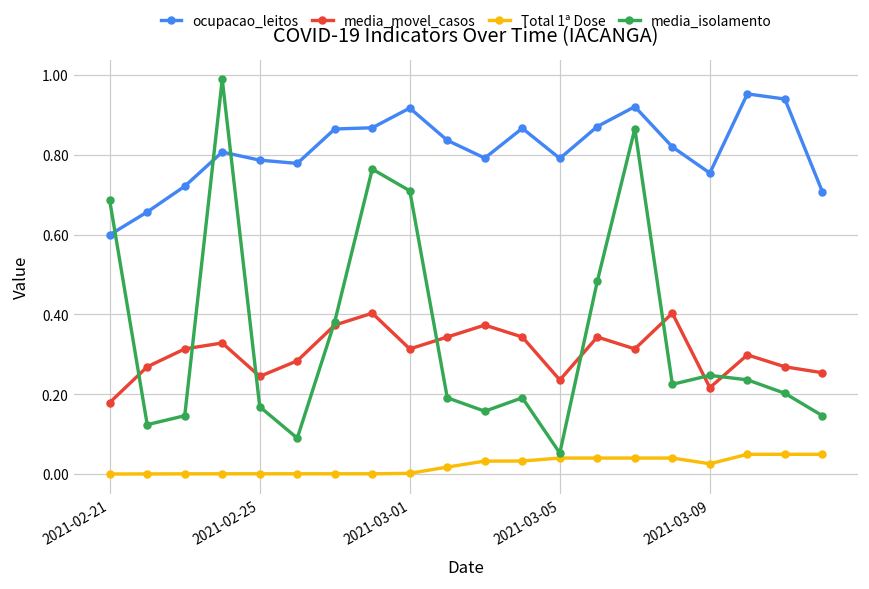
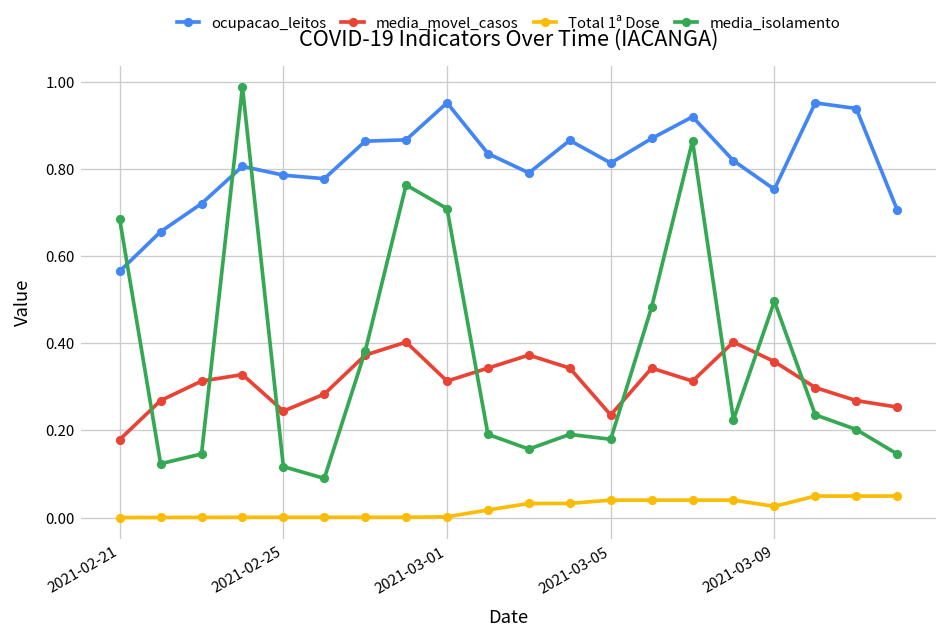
  {
    "ocupacao_leitos": {
-     "2021-02-21": 0.60,
+     "2021-02-21": 0.57,
      "2021-02-25": 0.79,
-     "2021-03-01": 0.92,
-     "2021-03-05": 0.79,
+     "2021-03-01": 0.95,
+     "2021-03-05": 0.81,
      "2021-03-09": 0.75
    },
    "media_movel_casos": {
      "2021-02-21": 0.18,
      "2021-02-25": 0.24,
      "2021-03-01": 0.31,
      "2021-03-05": 0.24,
-     "2021-03-09": 0.22
+     "2021-03-09": 0.36
    },
    "Total 1ª Dose": {
      "2021-02-21": 0.00,
      "2021-02-25": 0.00,
      "2021-03-01": 0.00,
      "2021-03-05": 0.04,
      "2021-03-09": 0.03
    },
    "media_isolamento": {
      "2021-02-21": 0.69,
-     "2021-02-25": 0.17,
+     "2021-02-25": 0.12,
      "2021-03-01": 0.71,
-     "2021-03-05": 0.05,
-     "2021-03-09": 0.25
+     "2021-03-05": 0.18,
+     "2021-03-09": 0.50
    }
  }
